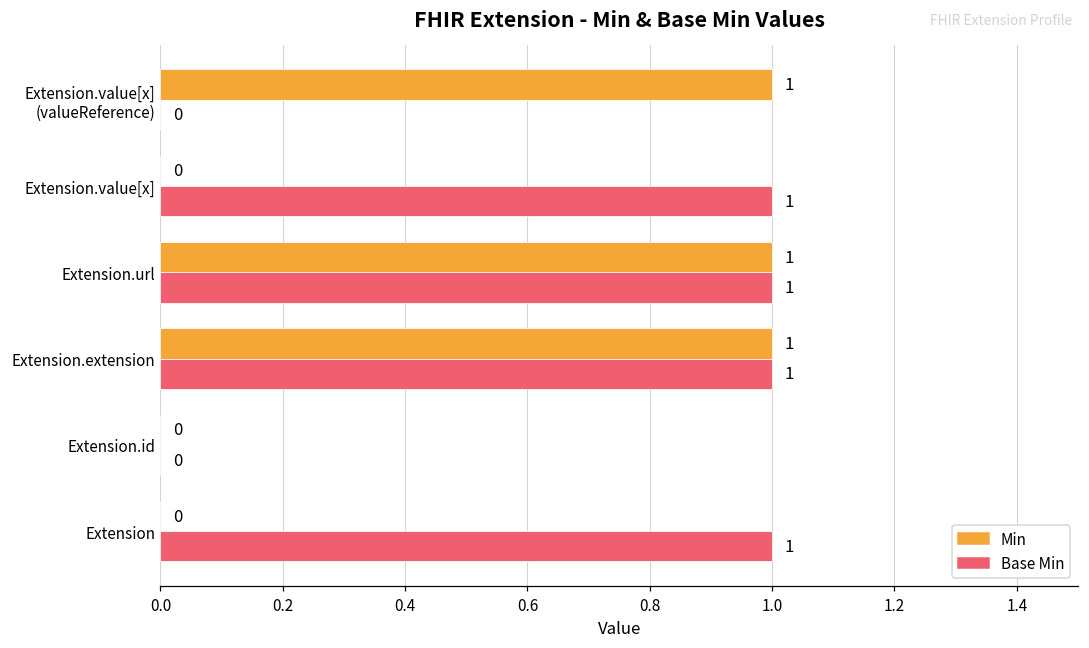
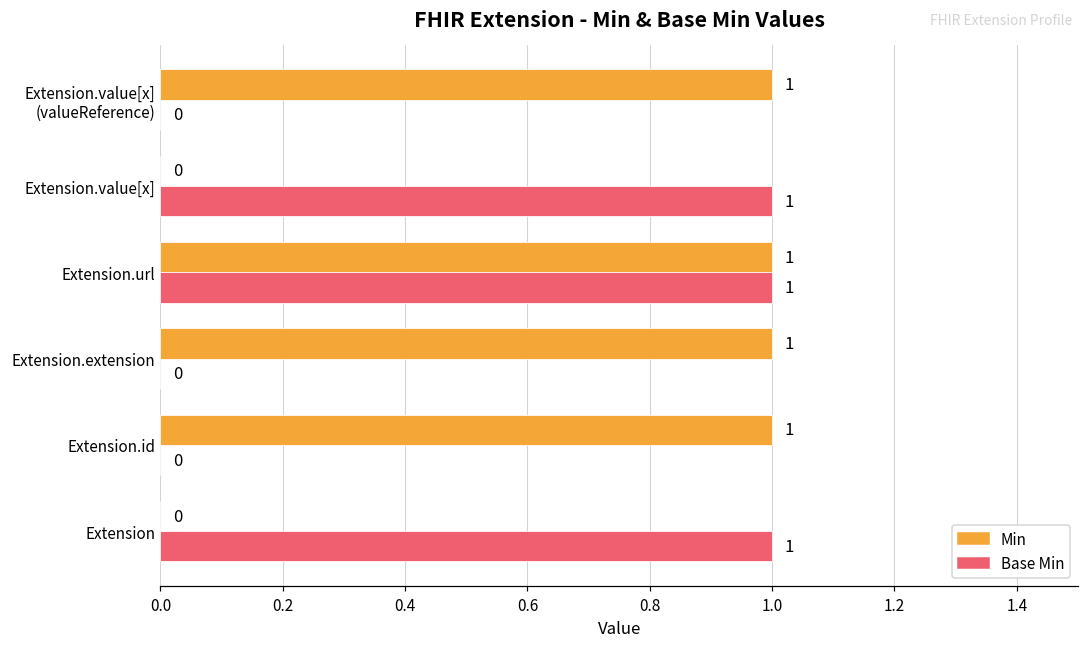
  {
    "Min": {
      "Extension.value[x] (valueReference)": 1,
      "Extension.value[x]": 0,
      "Extension.url": 1,
      "Extension.extension": 1,
-     "Extension.id": 0,
+     "Extension.id": 1,
      "Extension": 0
    },
    "Base Min": {
      "Extension.value[x] (valueReference)": 0,
      "Extension.value[x]": 1,
      "Extension.url": 1,
-     "Extension.extension": 1,
+     "Extension.extension": 0,
      "Extension.id": 0,
      "Extension": 1
    }
  }
